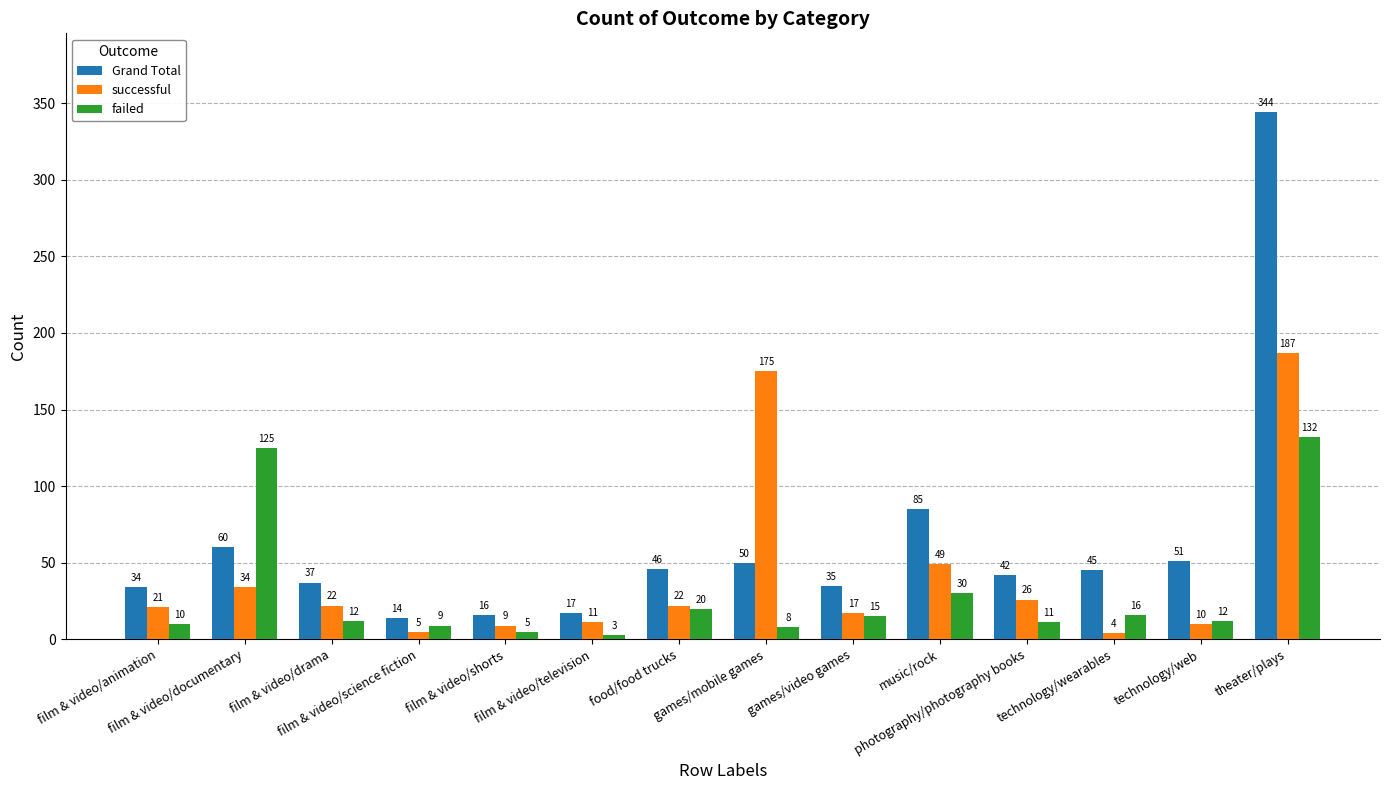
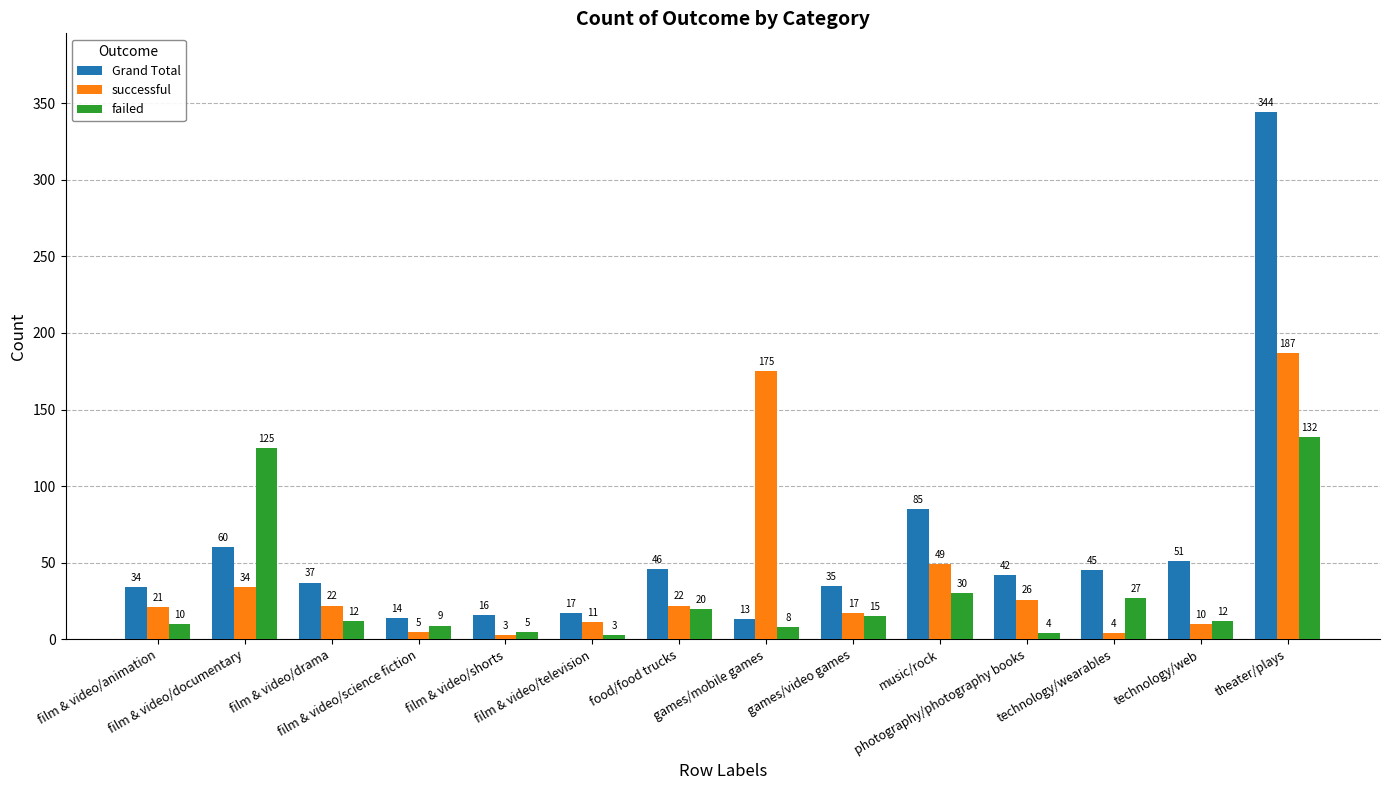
  {
    "Grand Total": {
      "film & video/animation": 34,
      "film & video/documentary": 60,
      "film & video/drama": 37,
      "film & video/science fiction": 14,
      "film & video/shorts": 16,
      "film & video/television": 17,
      "food/food trucks": 46,
-     "games/mobile games": 50,
+     "games/mobile games": 13,
      "games/video games": 35,
      "music/rock": 85,
      "photography/photography books": 42,
      "technology/wearables": 45,
      "technology/web": 51,
      "theater/plays": 344
    },
    "successful": {
      "film & video/animation": 21,
      "film & video/documentary": 34,
      "film & video/drama": 22,
      "film & video/science fiction": 5,
-     "film & video/shorts": 9,
+     "film & video/shorts": 3,
      "film & video/television": 11,
      "food/food trucks": 22,
      "games/mobile games": 175,
      "games/video games": 17,
      "music/rock": 49,
      "photography/photography books": 26,
      "technology/wearables": 4,
      "technology/web": 10,
      "theater/plays": 187
    },
    "failed": {
      "film & video/animation": 10,
      "film & video/documentary": 125,
      "film & video/drama": 12,
      "film & video/science fiction": 9,
      "film & video/shorts": 5,
      "film & video/television": 3,
      "food/food trucks": 20,
      "games/mobile games": 8,
      "games/video games": 15,
      "music/rock": 30,
-     "photography/photography books": 11,
-     "technology/wearables": 16,
+     "photography/photography books": 4,
+     "technology/wearables": 27,
      "technology/web": 12,
      "theater/plays": 132
    }
  }
